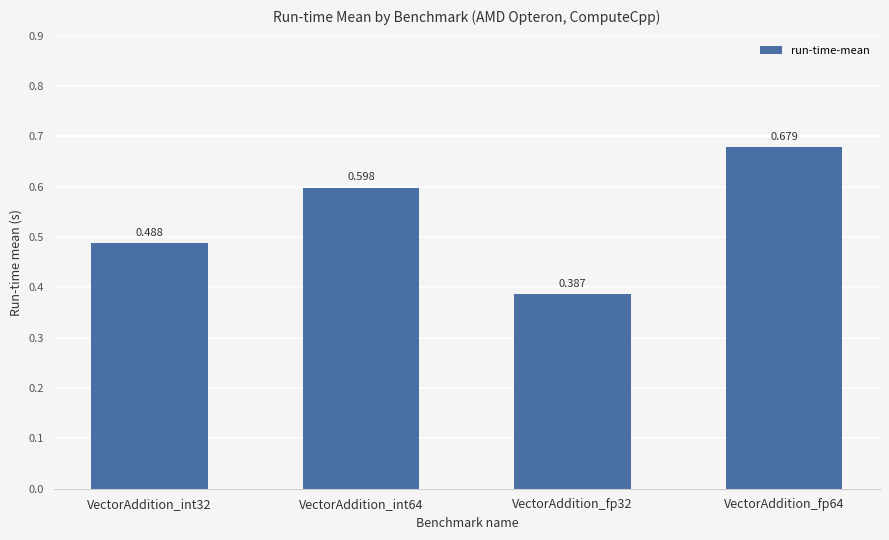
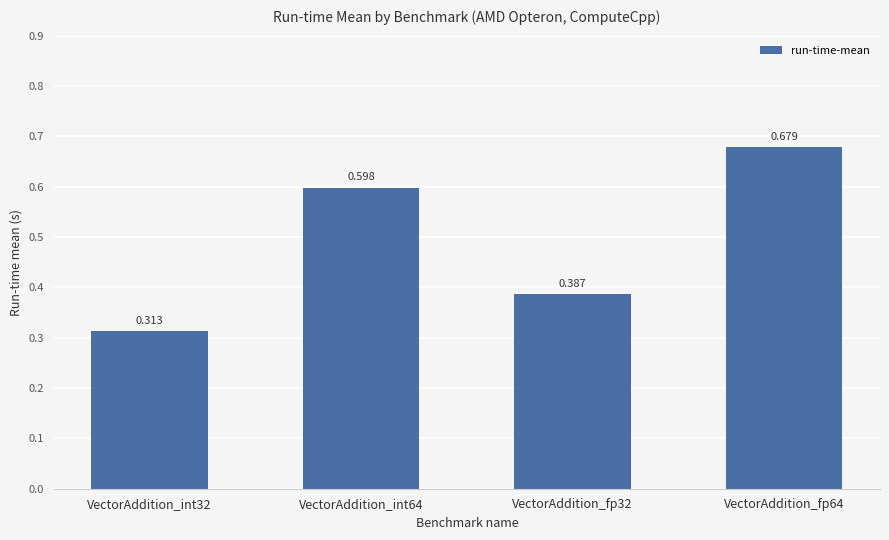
  {
-   "VectorAddition_int32": 0.488,
+   "VectorAddition_int32": 0.313,
    "VectorAddition_int64": 0.598,
    "VectorAddition_fp32": 0.387,
    "VectorAddition_fp64": 0.679
  }
